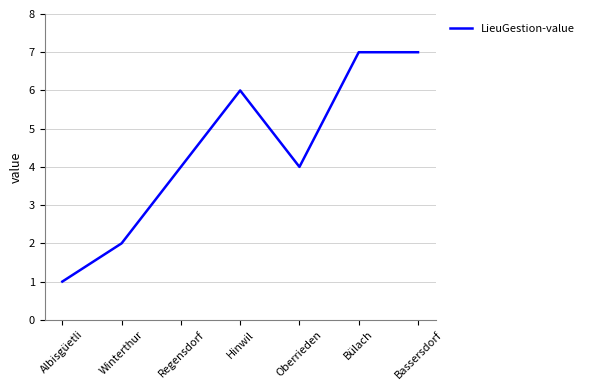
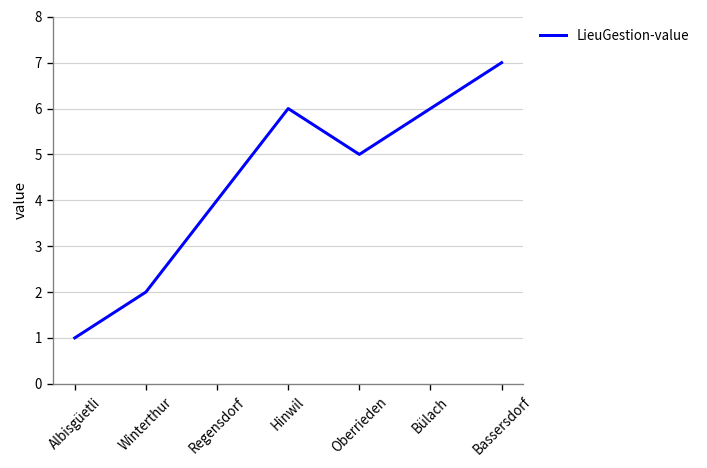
  {
    "Albisgüetli": 1,
    "Winterthur": 2,
    "Regensdorf": 4,
    "Hinwil": 6,
-   "Oberrieden": 4,
-   "Bülach": 7,
+   "Oberrieden": 5,
+   "Bülach": 6,
    "Bassersdorf": 7
  }
